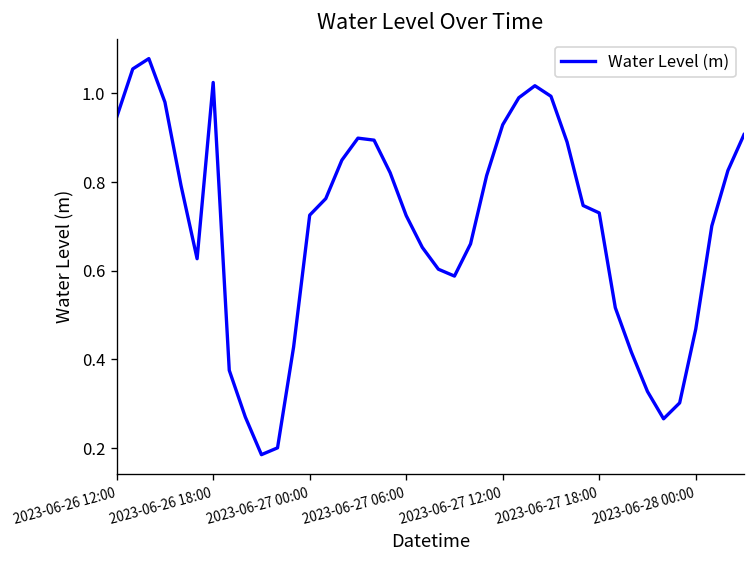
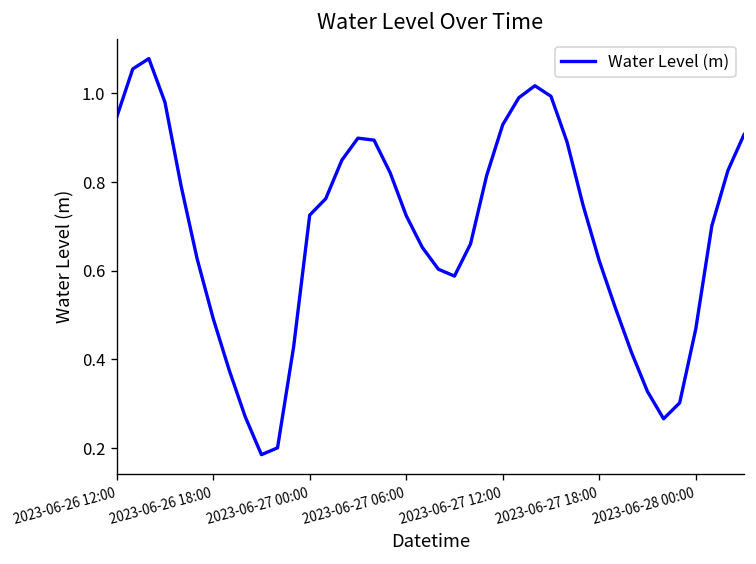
  {
    "2023-06-26 12:00": 0.95,
-   "2023-06-26 18:00": 1.02,
+   "2023-06-26 18:00": 0.49,
    "2023-06-27 00:00": 0.73,
    "2023-06-27 06:00": 0.72,
    "2023-06-27 12:00": 0.93,
-   "2023-06-27 18:00": 0.73,
+   "2023-06-27 18:00": 0.62,
    "2023-06-28 00:00": 0.47
  }
